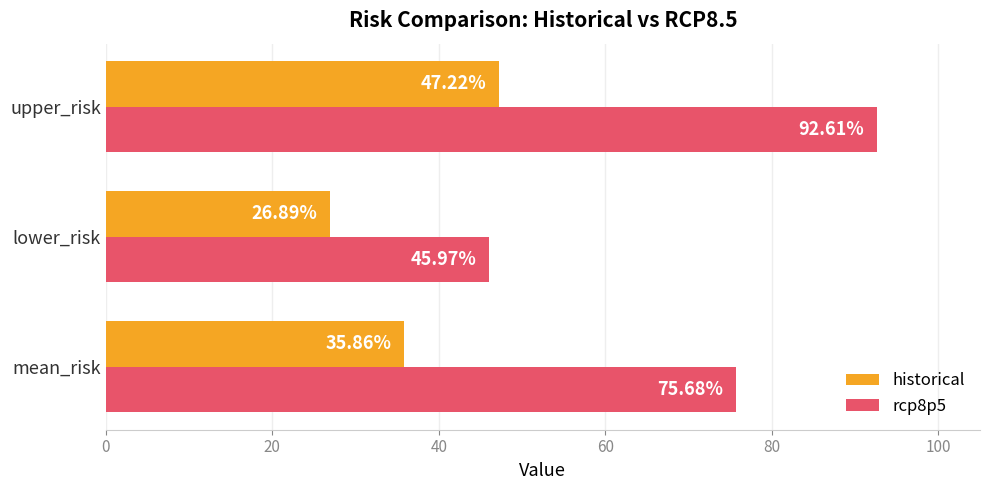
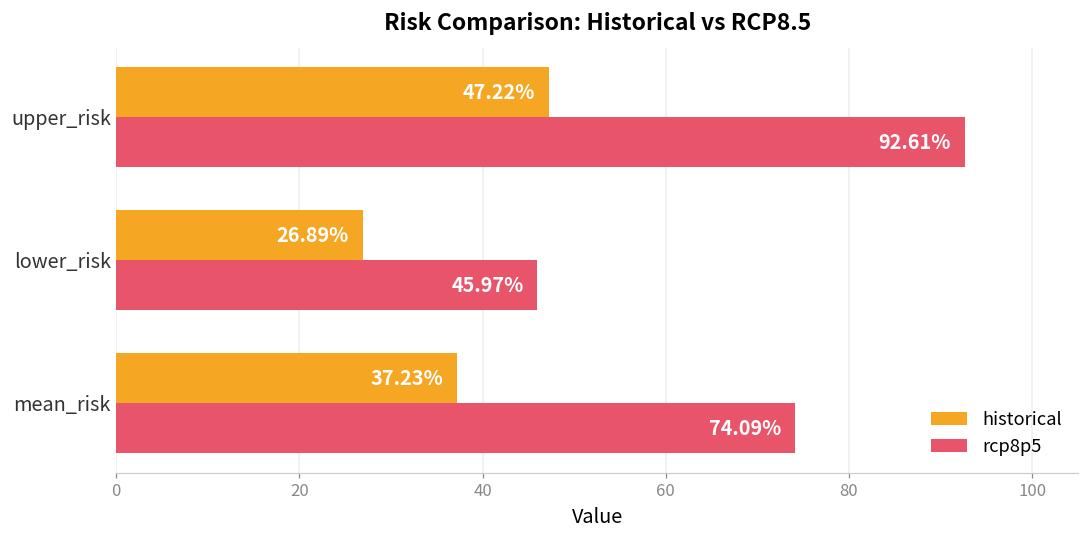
  {
    "historical": {
      "upper_risk": "47.22%",
      "lower_risk": "26.89%",
-     "mean_risk": "35.86%"
+     "mean_risk": "37.23%"
    },
    "rcp8p5": {
      "upper_risk": "92.61%",
      "lower_risk": "45.97%",
-     "mean_risk": "75.68%"
+     "mean_risk": "74.09%"
    }
  }
